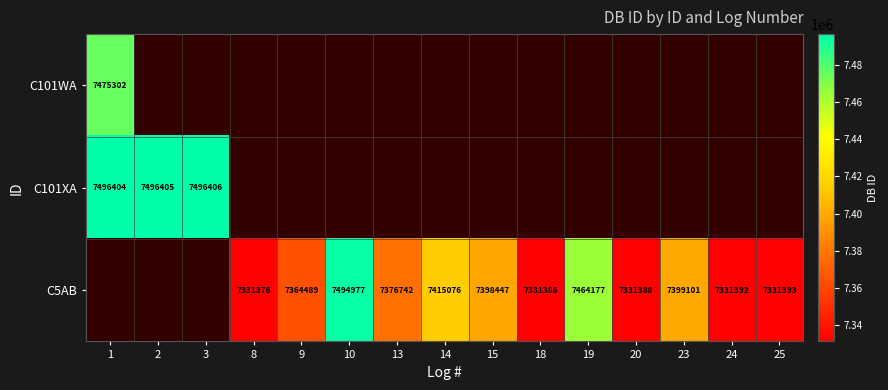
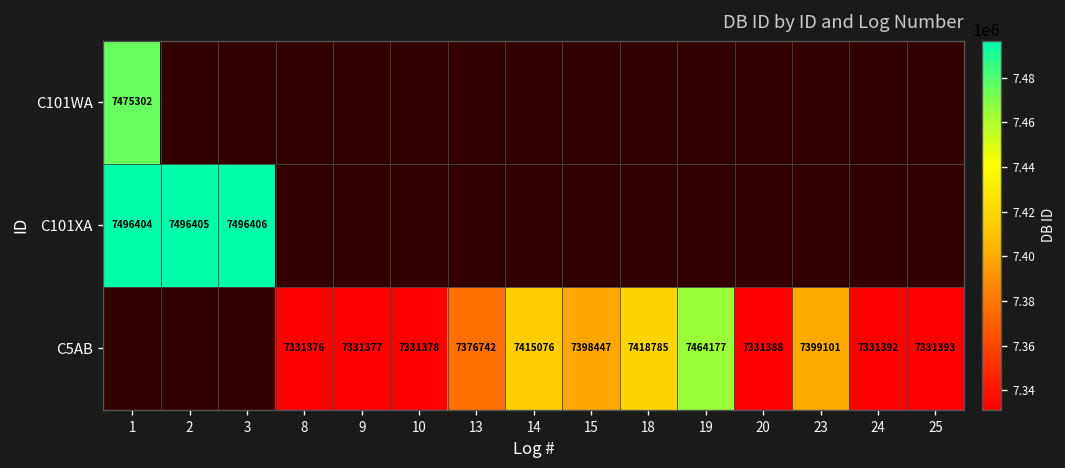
  {
    "C101WA": {
      "1": 7475302
    },
    "C101XA": {
      "1": 7496404,
      "2": 7496405,
      "3": 7496406
    },
    "C5AB": {
      "8": 7331376,
-     "9": 7364489,
-     "10": 7494977,
+     "9": 7331377,
+     "10": 7331378,
      "13": 7376742,
      "14": 7415076,
      "15": 7398447,
-     "18": 7331386,
+     "18": 7418785,
      "19": 7464177,
      "20": 7331388,
      "23": 7399101,
      "24": 7331392,
      "25": 7331393
    }
  }
